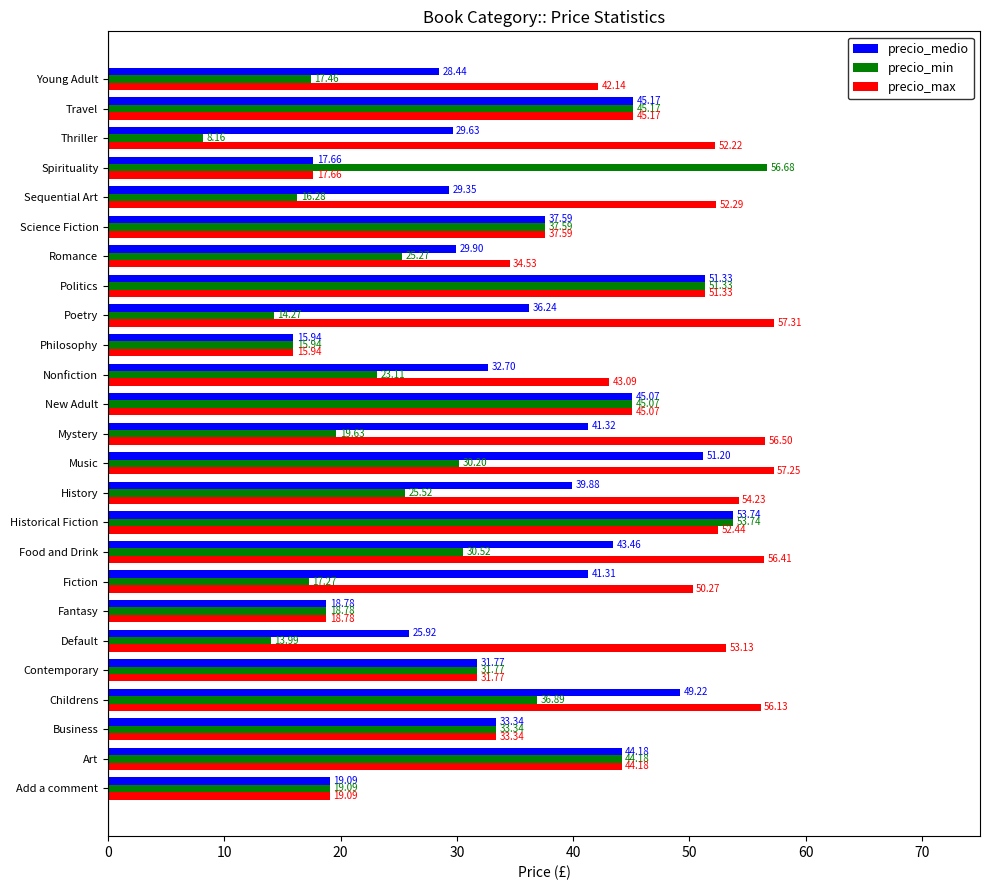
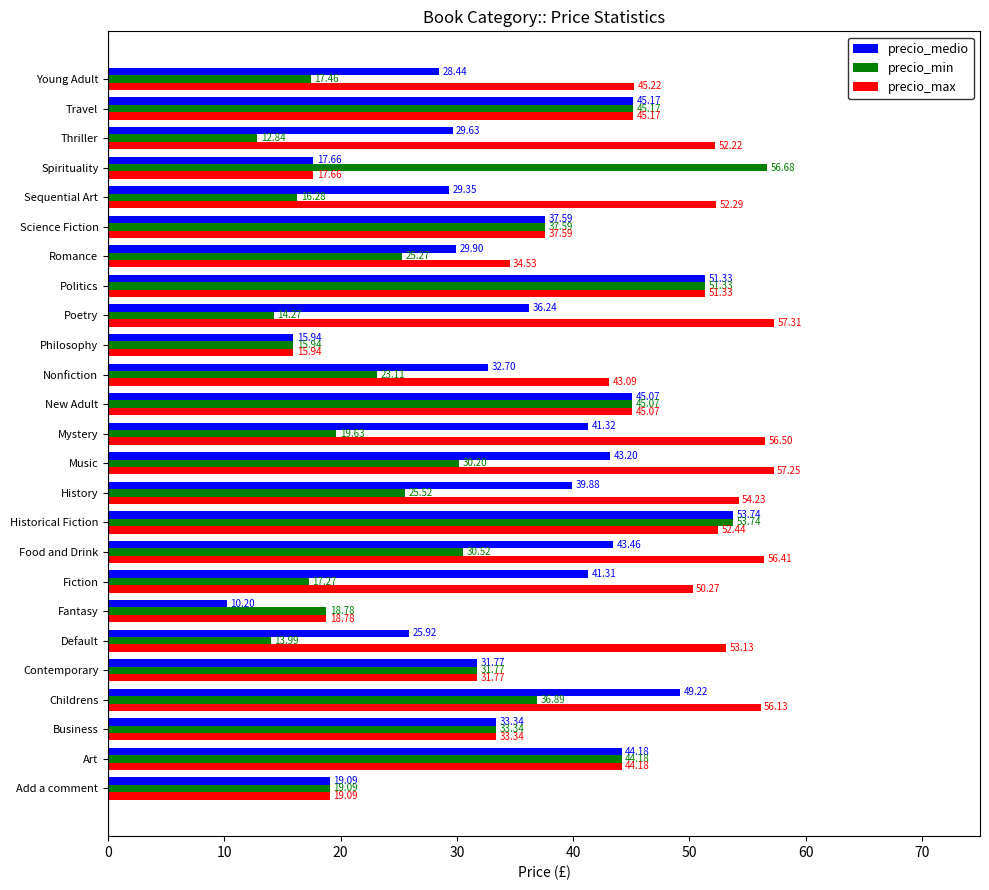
  {
    "precio_medio": {
      "Young Adult": 28.44,
      "Thriller": 29.63,
      "Spirituality": 17.66,
      "Sequential Art": 29.35,
      "Romance": 29.90,
      "Poetry": 36.24,
      "Nonfiction": 32.70,
      "Mystery": 41.32,
-     "Music": 51.20,
+     "Music": 43.20,
      "History": 39.88,
      "Food and Drink": 43.46,
      "Fiction": 41.31,
-     "Fantasy": 18.78,
+     "Fantasy": 10.20,
      "Default": 25.92,
      "Childrens": 49.22
    },
    "precio_min": {
      "Young Adult": 17.46,
-     "Thriller": 8.16,
+     "Thriller": 12.84,
      "Spirituality": 56.68,
      "Sequential Art": 16.28,
      "Romance": 25.27,
      "Poetry": 14.27,
      "Nonfiction": 23.11,
      "Mystery": 19.63,
      "Music": 30.20,
      "History": 25.52,
      "Food and Drink": 30.52,
      "Fiction": 17.27,
      "Default": 13.99,
      "Childrens": 36.89
    },
    "precio_max": {
-     "Young Adult": 42.14,
+     "Young Adult": 45.22,
      "Thriller": 52.22,
      "Spirituality": 17.66,
      "Sequential Art": 52.29,
      "Romance": 34.53,
      "Poetry": 57.31,
      "Nonfiction": 43.09,
      "Mystery": 56.50,
      "Music": 57.25,
      "History": 54.23,
      "Historical Fiction": 52.44,
      "Food and Drink": 56.41,
      "Fiction": 50.27,
      "Default": 53.13,
      "Childrens": 56.13
    }
  }
